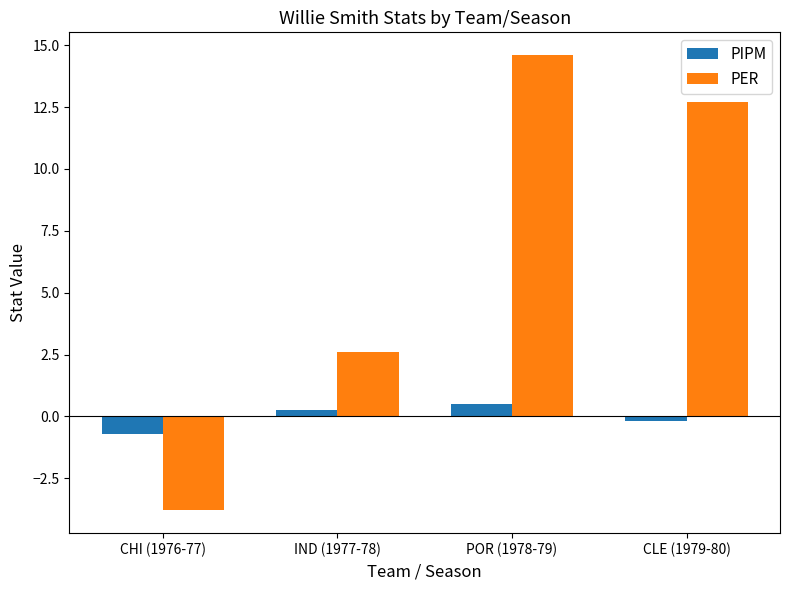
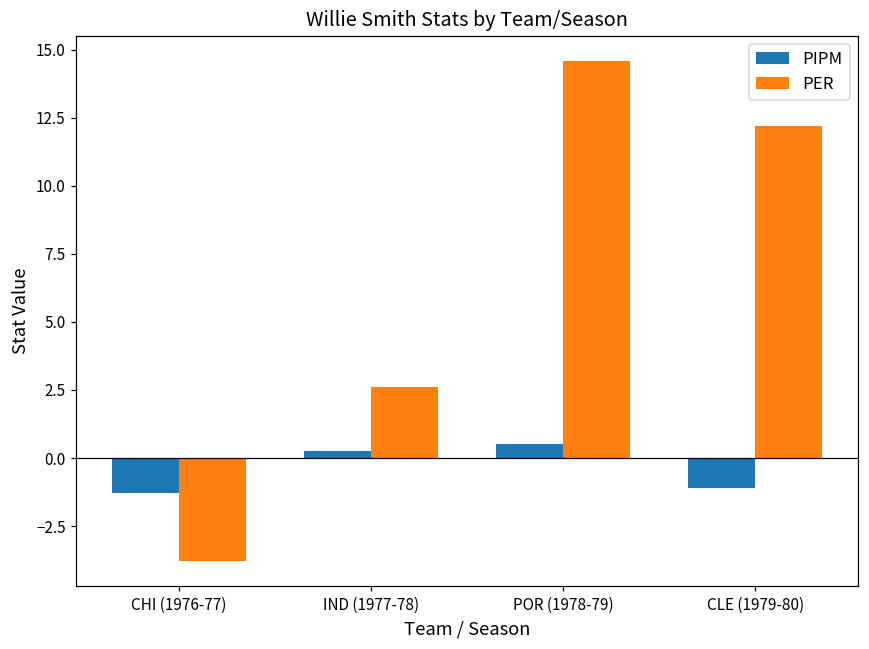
  {
    "PIPM": {
-     "CHI (1976-77)": -0.7,
+     "CHI (1976-77)": -1.3,
      "IND (1977-78)": 0.2,
      "POR (1978-79)": 0.5,
-     "CLE (1979-80)": -0.2
+     "CLE (1979-80)": -1.1
    },
    "PER": {
      "CHI (1976-77)": -3.8,
      "IND (1977-78)": 2.6,
      "POR (1978-79)": 14.6,
-     "CLE (1979-80)": 12.7
+     "CLE (1979-80)": 12.2
    }
  }
